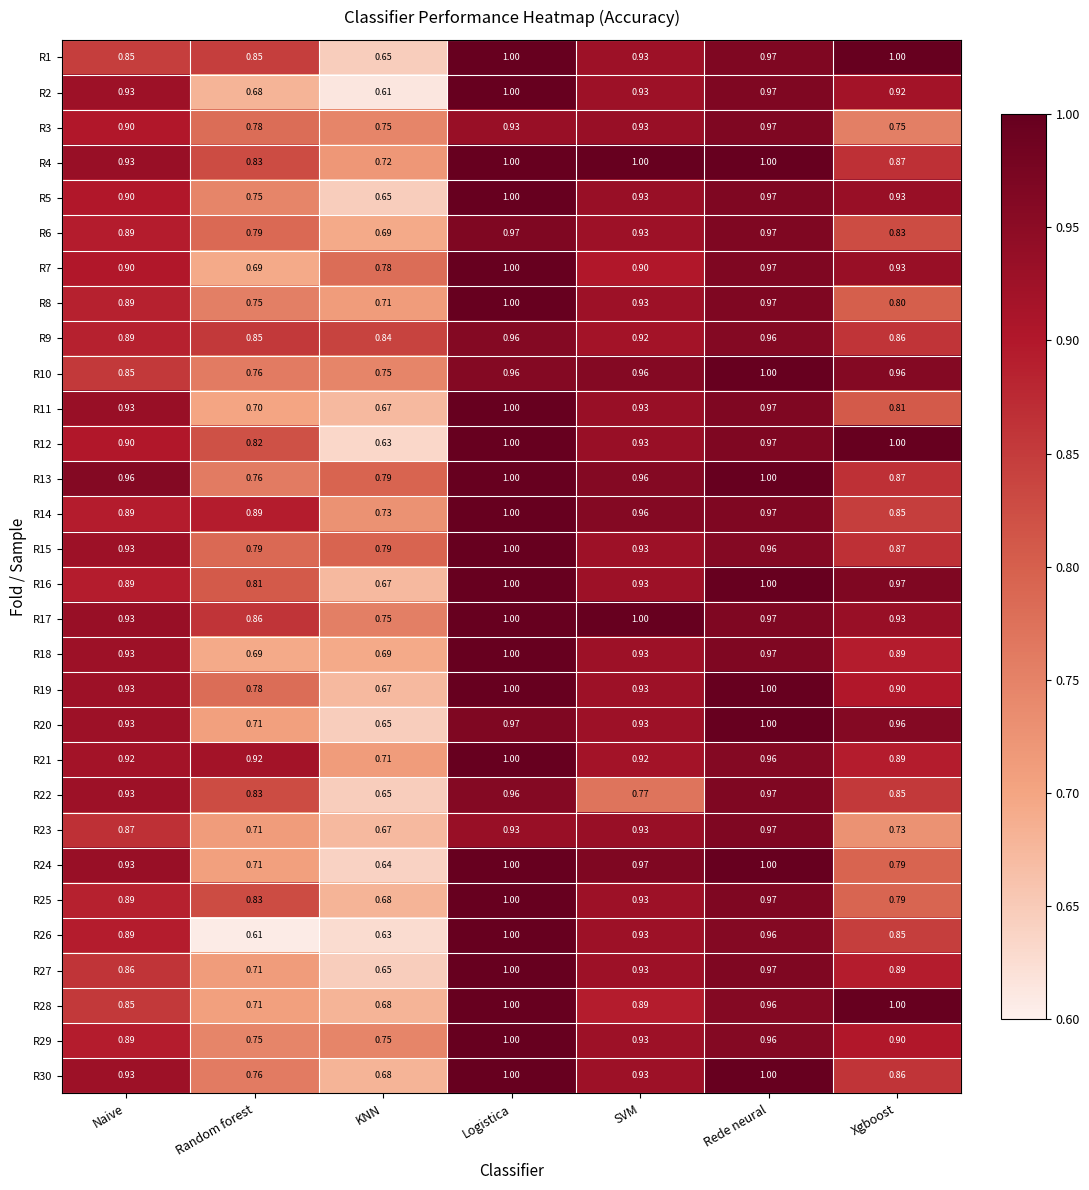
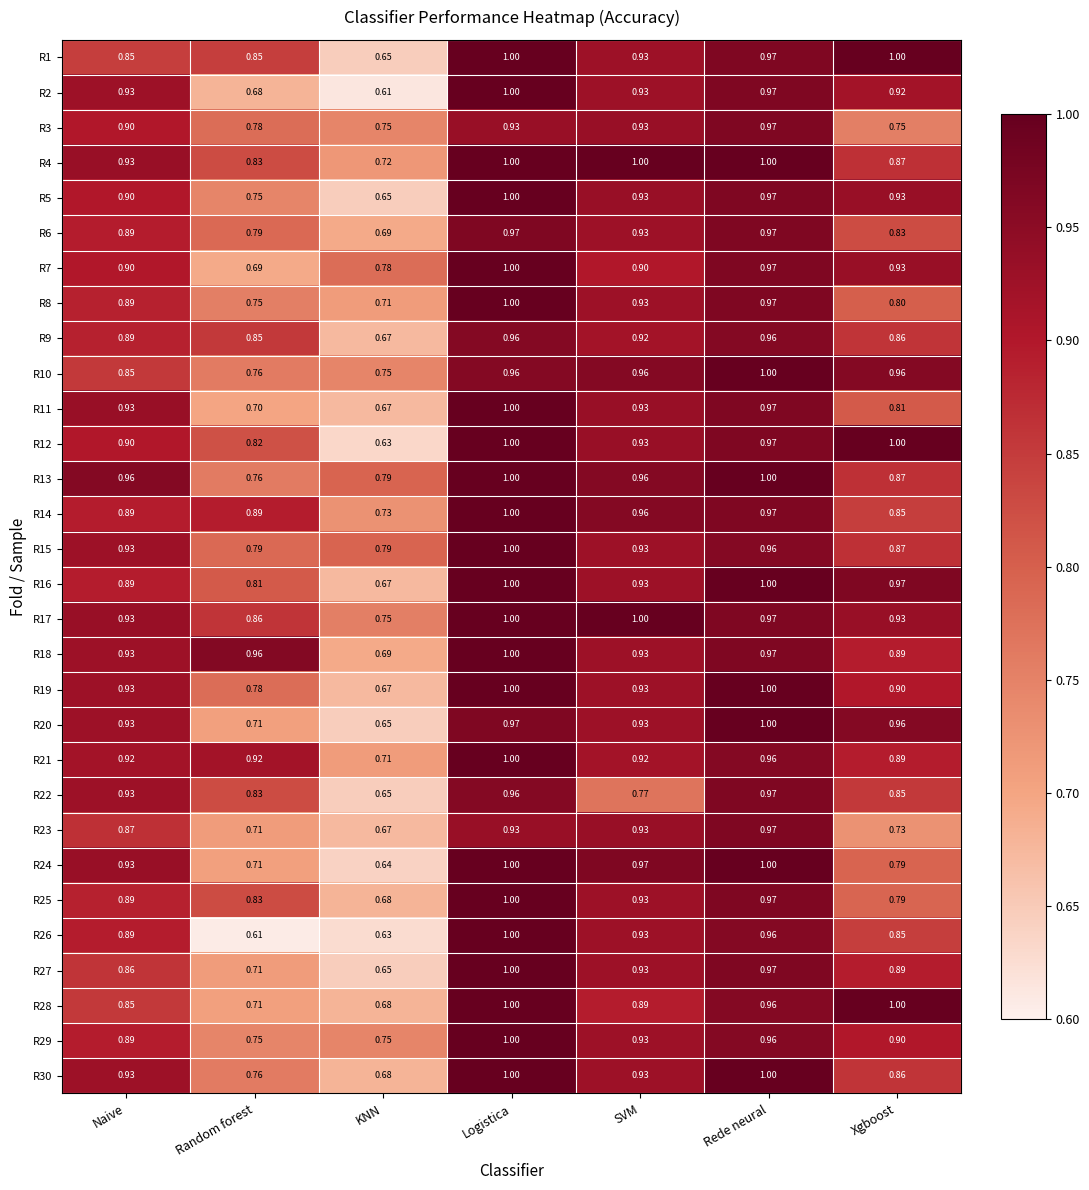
  {
    "R9": {
      "Naive": 0.89,
      "Random forest": 0.85,
-     "KNN": 0.84,
+     "KNN": 0.67,
      "Logistica": 0.96,
      "SVM": 0.92,
      "Rede neural": 0.96,
      "Xgboost": 0.86
    },
    "R18": {
      "Naive": 0.93,
-     "Random forest": 0.69,
+     "Random forest": 0.96,
      "KNN": 0.69,
      "Logistica": 1.00,
      "SVM": 0.93,
      "Rede neural": 0.97,
      "Xgboost": 0.89
    }
  }
